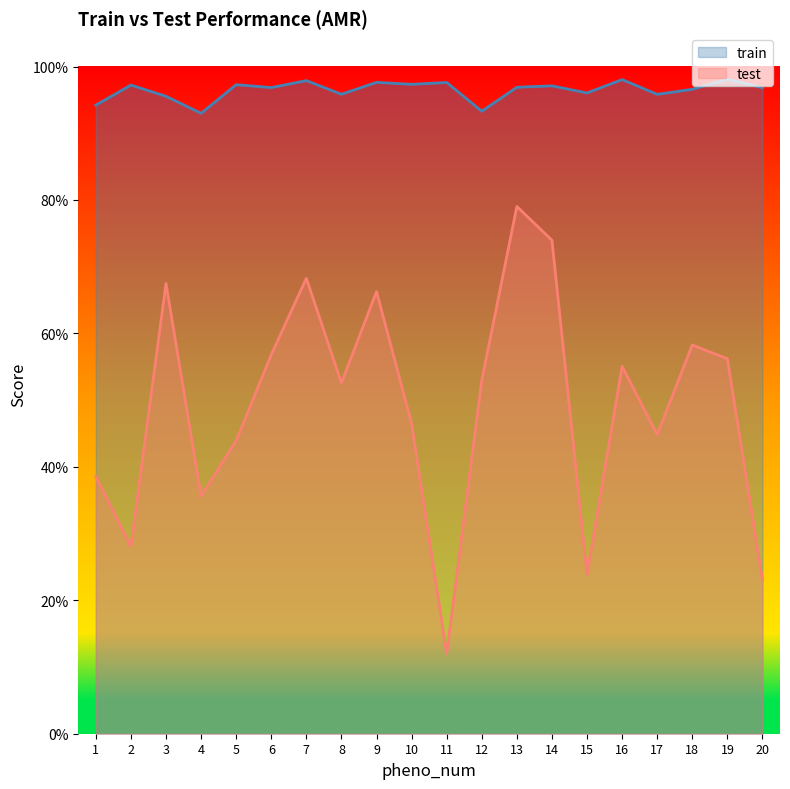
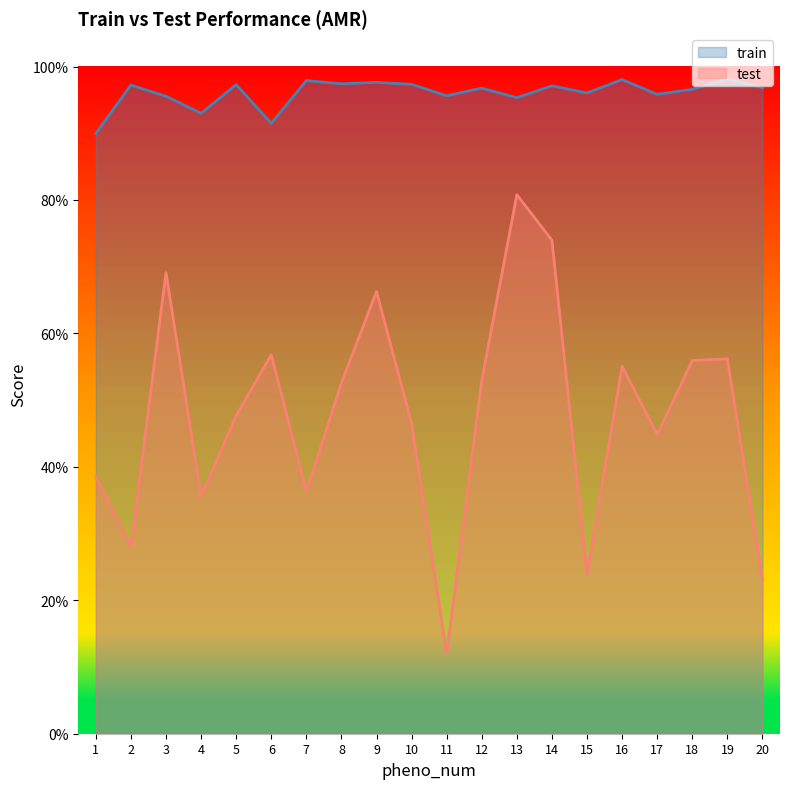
  {
    "train": {
-     "1": "94%",
+     "1": "90%",
      "2": "97%",
      "3": "96%",
      "4": "93%",
      "5": "97%",
-     "6": "97%",
+     "6": "91%",
      "7": "98%",
-     "8": "96%",
+     "8": "97%",
      "9": "98%",
      "10": "97%",
-     "11": "98%",
-     "12": "93%",
-     "13": "97%",
+     "11": "96%",
+     "12": "97%",
+     "13": "95%",
      "14": "97%",
      "15": "96%",
      "16": "98%",
      "17": "96%",
      "18": "97%",
      "20": "97%"
    },
    "test": {
      "1": "39%",
      "2": "28%",
-     "3": "67%",
+     "3": "69%",
      "4": "36%",
-     "5": "44%",
+     "5": "48%",
      "6": "57%",
-     "7": "68%",
+     "7": "36%",
      "8": "53%",
      "9": "66%",
      "10": "46%",
      "11": "12%",
      "12": "53%",
-     "13": "79%",
+     "13": "81%",
      "14": "74%",
      "15": "24%",
      "16": "55%",
      "17": "45%",
-     "18": "58%",
+     "18": "56%",
      "19": "56%",
      "20": "23%"
    }
  }
